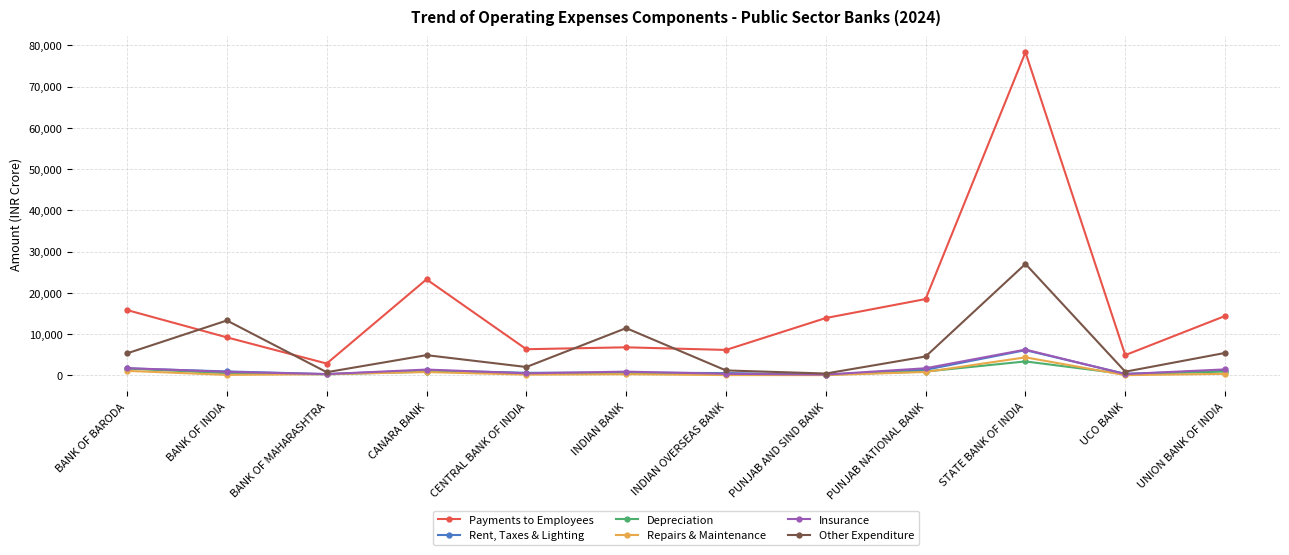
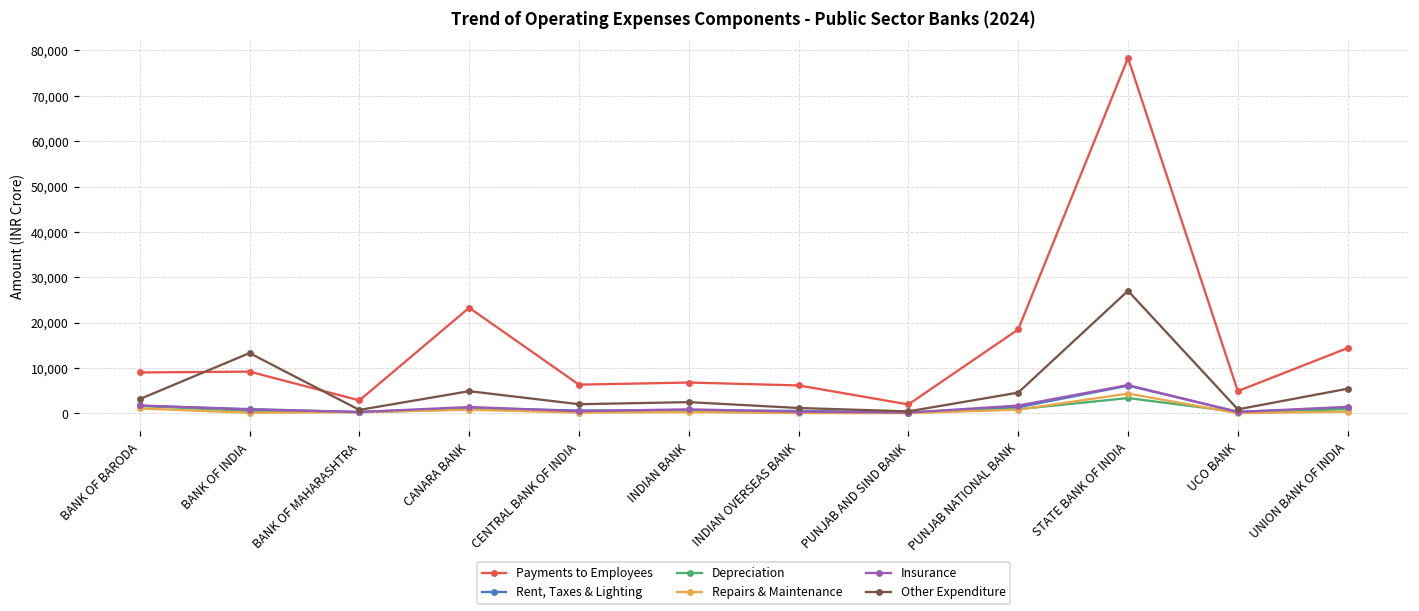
  {
    "Payments to Employees": {
-     "BANK OF BARODA": "16,000",
+     "BANK OF BARODA": "9,000",
      "BANK OF INDIA": "9,000",
      "BANK OF MAHARASHTRA": "3,000",
      "CANARA BANK": "23,000",
      "CENTRAL BANK OF INDIA": "6,000",
      "INDIAN BANK": "7,000",
      "INDIAN OVERSEAS BANK": "6,000",
-     "PUNJAB AND SIND BANK": "14,000",
+     "PUNJAB AND SIND BANK": "2,000",
      "PUNJAB NATIONAL BANK": "18,000",
      "STATE BANK OF INDIA": "78,000",
      "UCO BANK": "5,000",
      "UNION BANK OF INDIA": "14,000"
    },
    "Depreciation": {
      "STATE BANK OF INDIA": "3,000"
    },
    "Repairs & Maintenance": {
      "STATE BANK OF INDIA": "4,000"
    },
    "Other Expenditure": {
-     "BANK OF BARODA": "5,000",
+     "BANK OF BARODA": "3,000",
      "BANK OF INDIA": "13,000",
      "CANARA BANK": "5,000",
      "CENTRAL BANK OF INDIA": "2,000",
-     "INDIAN BANK": "11,000",
+     "INDIAN BANK": "2,000",
      "INDIAN OVERSEAS BANK": "1,000",
      "PUNJAB NATIONAL BANK": "5,000",
      "STATE BANK OF INDIA": "27,000",
      "UNION BANK OF INDIA": "5,000"
    }
  }
